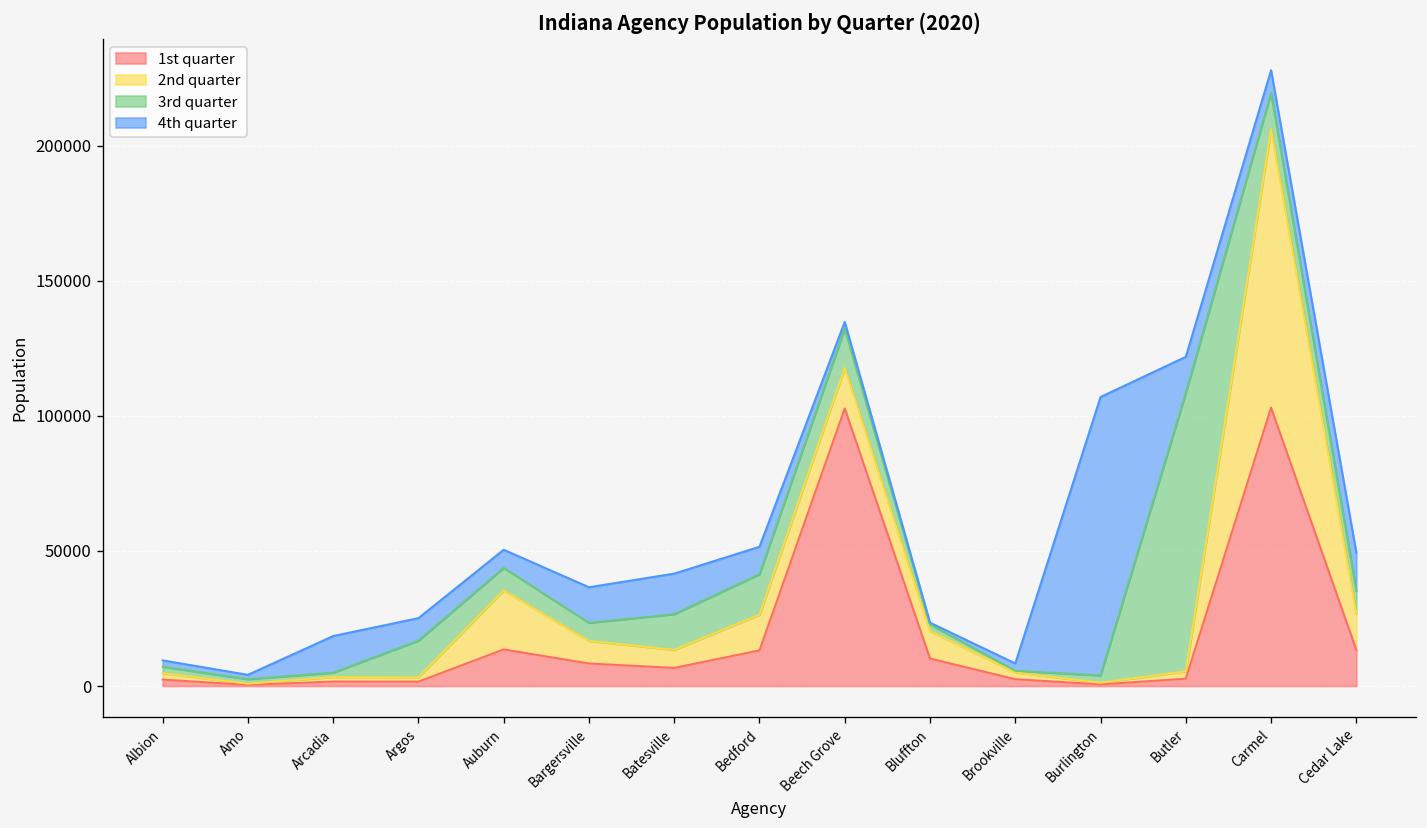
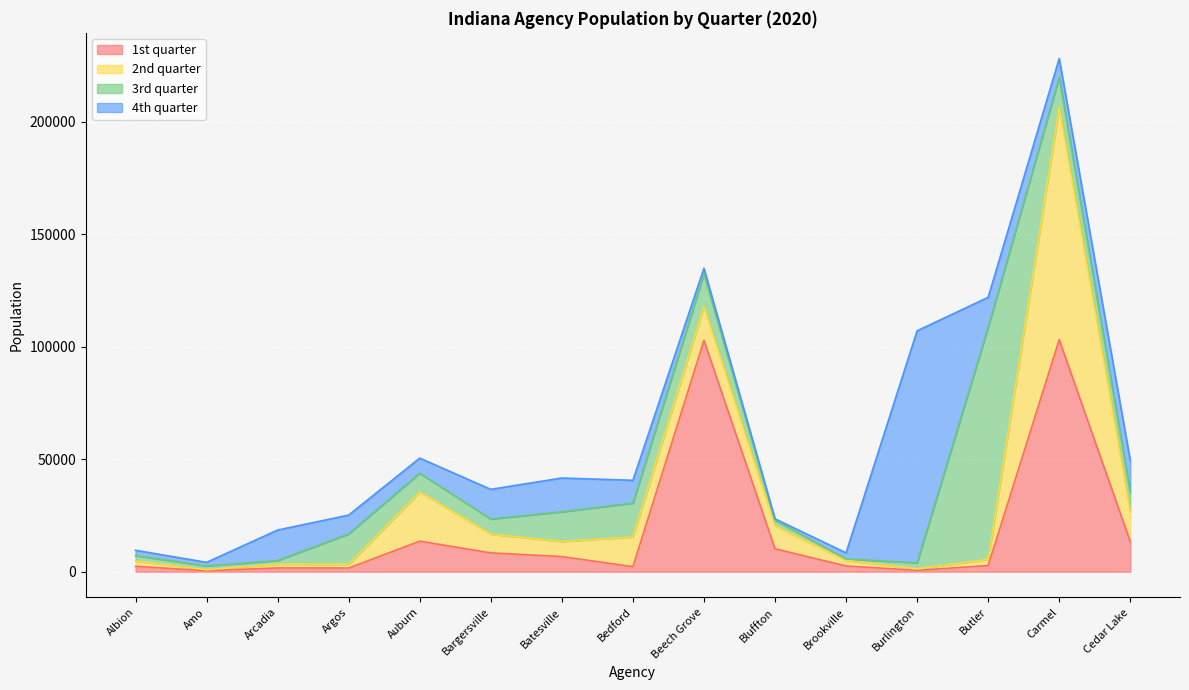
  {
    "1st quarter": {
      "Albion": 2000,
      "Arcadia": 2000,
      "Argos": 2000,
      "Auburn": 14000,
      "Bargersville": 8000,
      "Batesville": 7000,
-     "Bedford": 13000,
+     "Bedford": 2000,
      "Beech Grove": 103000,
      "Bluffton": 10000,
      "Brookville": 3000,
      "Butler": 3000,
      "Carmel": 103000,
      "Cedar Lake": 13000
    },
    "2nd quarter": {
      "Albion": 2000,
      "Arcadia": 2000,
      "Argos": 2000,
      "Auburn": 22000,
      "Bargersville": 8000,
      "Batesville": 7000,
      "Bedford": 13000,
      "Beech Grove": 15000,
      "Bluffton": 10000,
      "Butler": 3000,
      "Carmel": 103000,
      "Cedar Lake": 13000
    },
    "3rd quarter": {
      "Albion": 2000,
      "Amo": 2000,
      "Arcadia": 2000,
      "Argos": 14000,
      "Auburn": 8000,
      "Bargersville": 7000,
      "Batesville": 13000,
      "Bedford": 15000,
      "Beech Grove": 14000,
      "Burlington": 3000,
      "Butler": 103000,
      "Carmel": 13000,
      "Cedar Lake": 8000
    },
    "4th quarter": {
      "Albion": 2000,
      "Amo": 2000,
      "Arcadia": 14000,
      "Argos": 8000,
      "Auburn": 7000,
      "Bargersville": 13000,
      "Batesville": 15000,
      "Bedford": 10000,
      "Beech Grove": 3000,
      "Brookville": 3000,
      "Burlington": 103000,
      "Butler": 13000,
      "Carmel": 8000,
      "Cedar Lake": 14000
    }
  }
